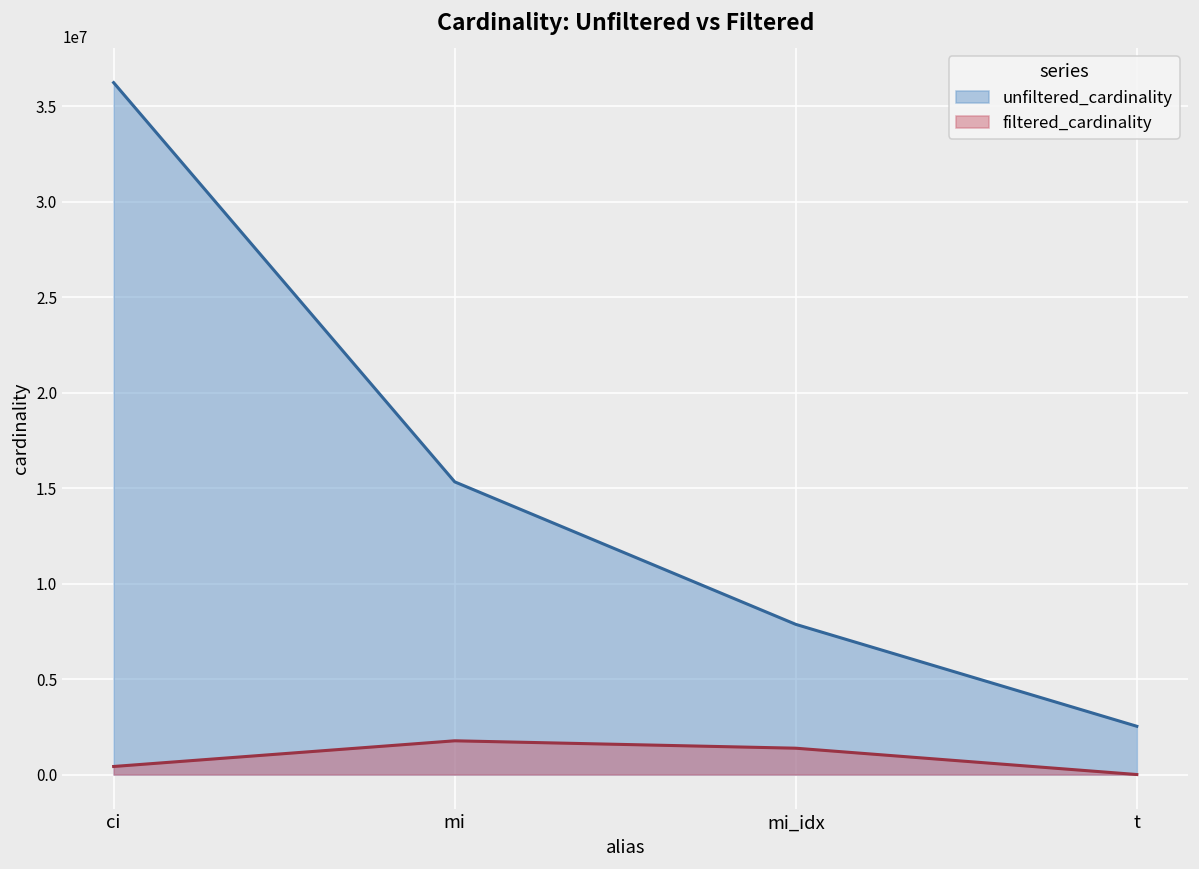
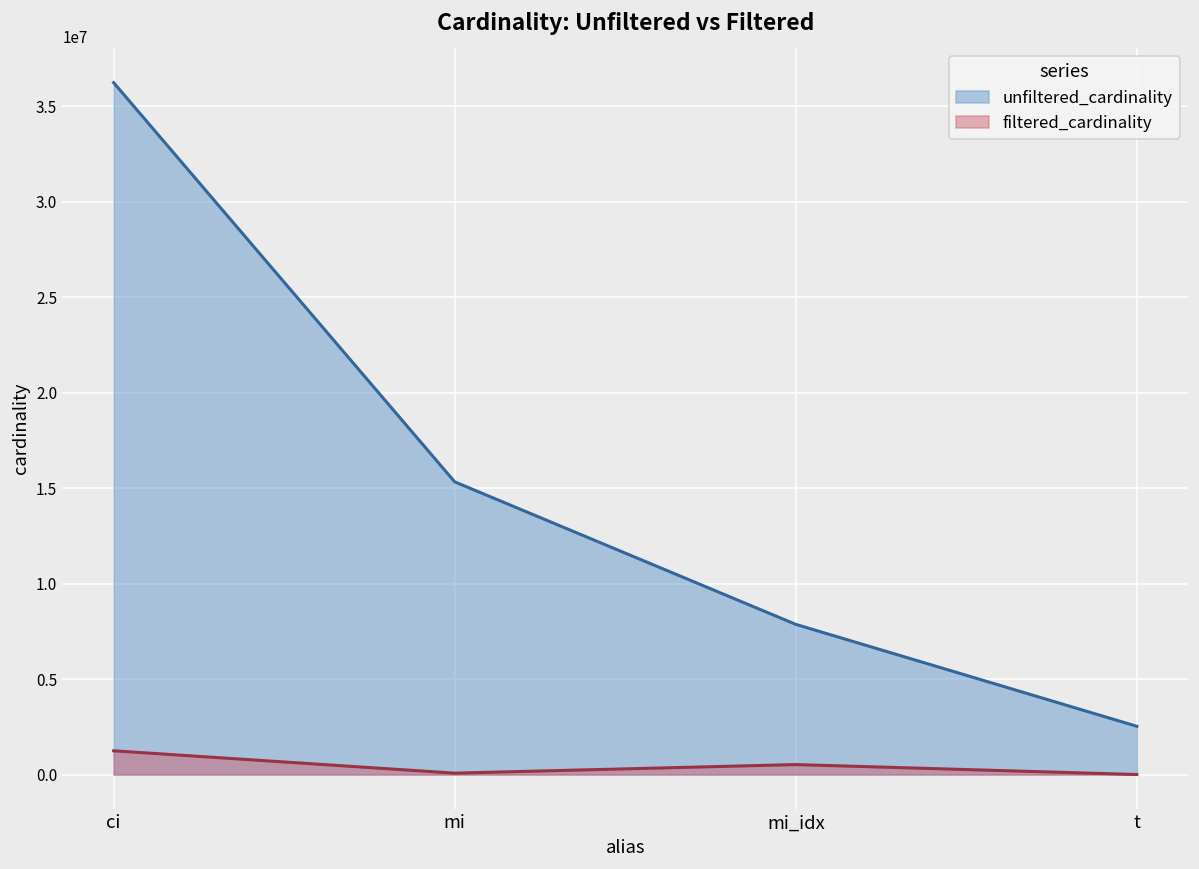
  {
    "unfiltered_cardinality": {
      "ci": 36200000,
      "mi": 15300000,
      "mi_idx": 7900000,
      "t": 2500000
    },
    "filtered_cardinality": {
-     "ci": 400000,
-     "mi": 1800000,
-     "mi_idx": 1400000,
+     "ci": 1200000,
+     "mi": 100000,
+     "mi_idx": 500000,
      "t": 0
    }
  }
